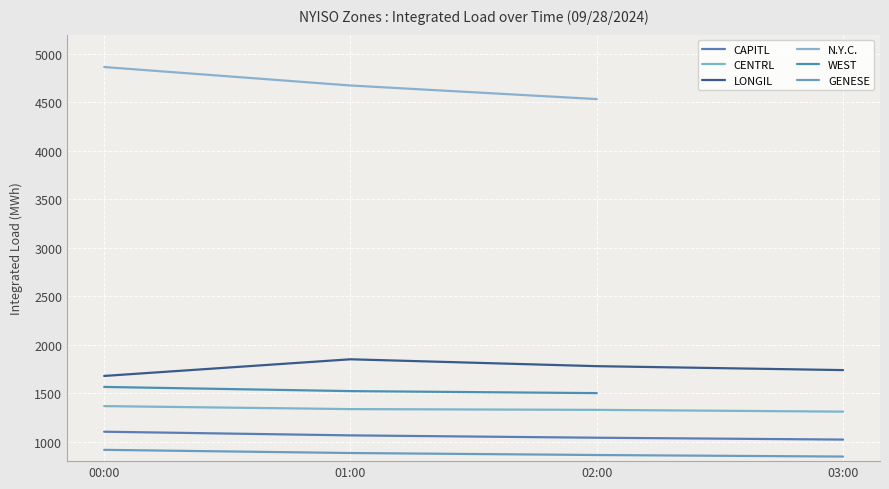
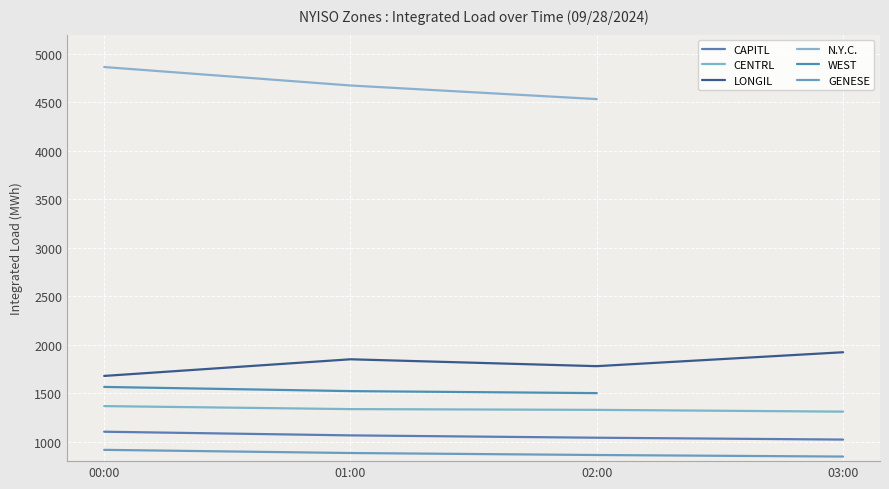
  {
    "LONGIL": {
      "00:00": 1700,
      "01:00": 1900,
      "02:00": 1800,
-     "03:00": 1700
+     "03:00": 1900
    }
  }
